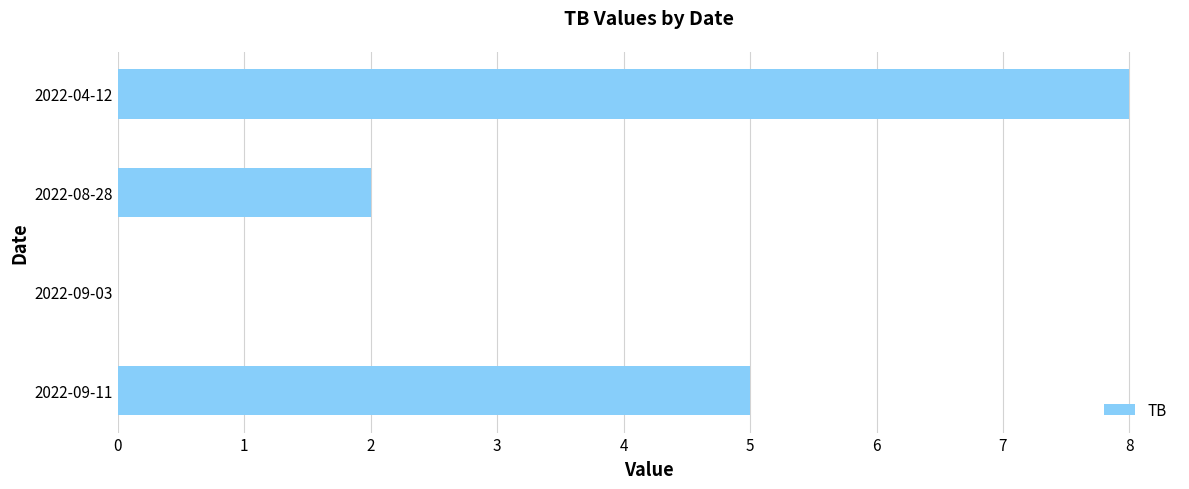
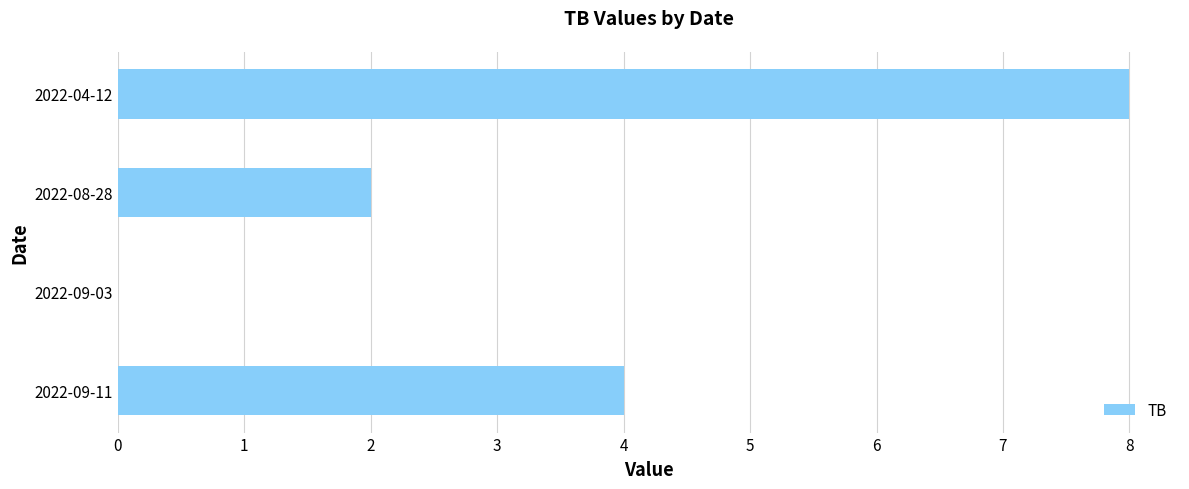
  {
    "2022-04-12": 8,
    "2022-08-28": 2,
    "2022-09-03": 0,
-   "2022-09-11": 5
+   "2022-09-11": 4
  }
